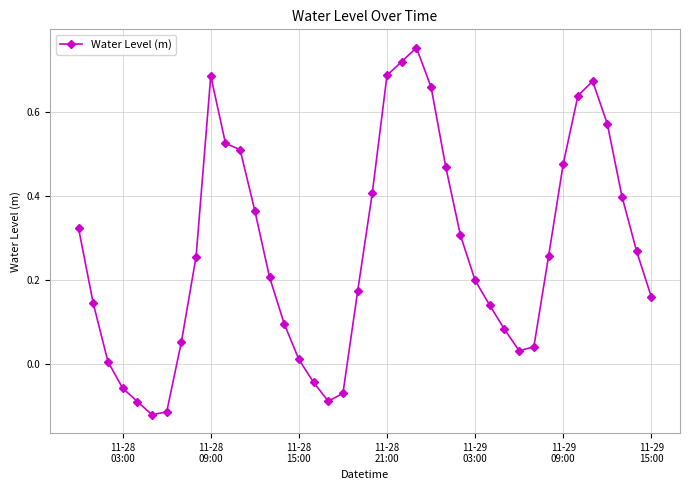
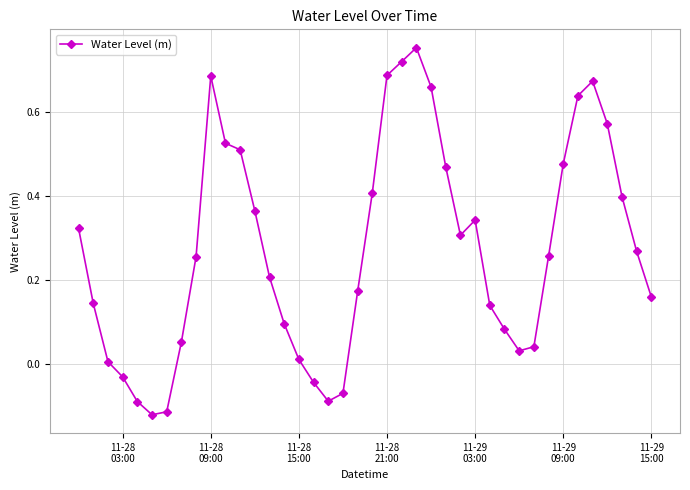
  {
-   "11-28 03:00": -0.06,
+   "11-28 03:00": -0.03,
    "11-28 09:00": 0.69,
    "11-28 15:00": 0.01,
    "11-28 21:00": 0.69,
-   "11-29 03:00": 0.20,
+   "11-29 03:00": 0.34,
    "11-29 09:00": 0.48,
    "11-29 15:00": 0.16
  }
